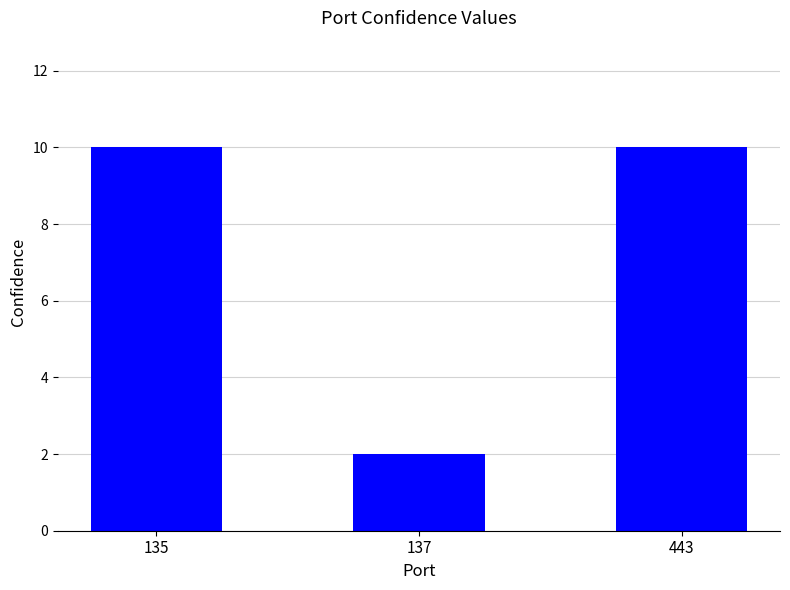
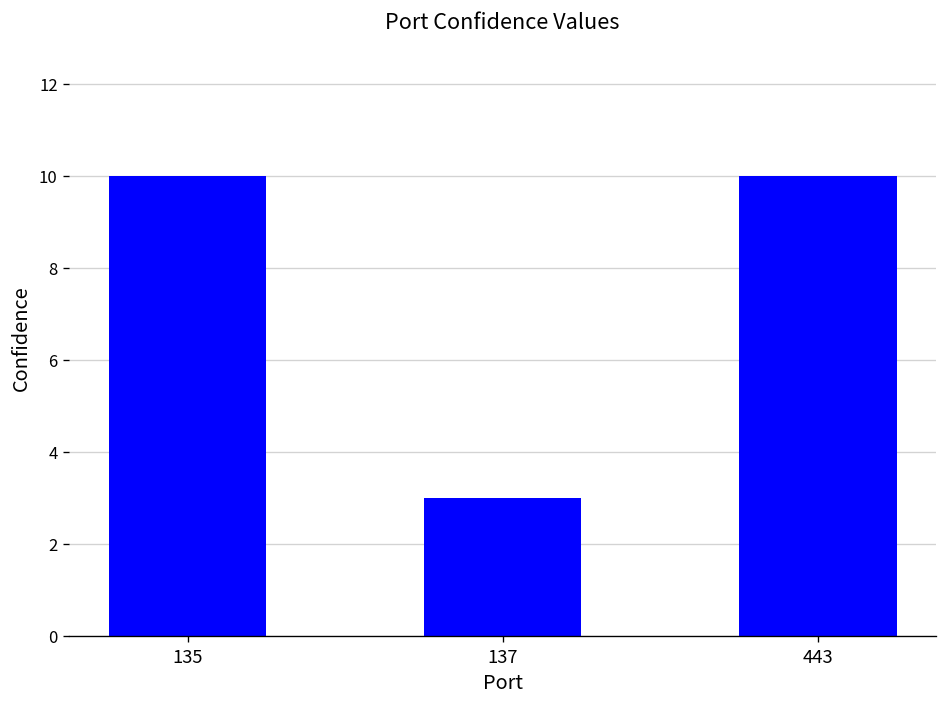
  {
    "135": 10,
-   "137": 2,
+   "137": 3,
    "443": 10
  }
